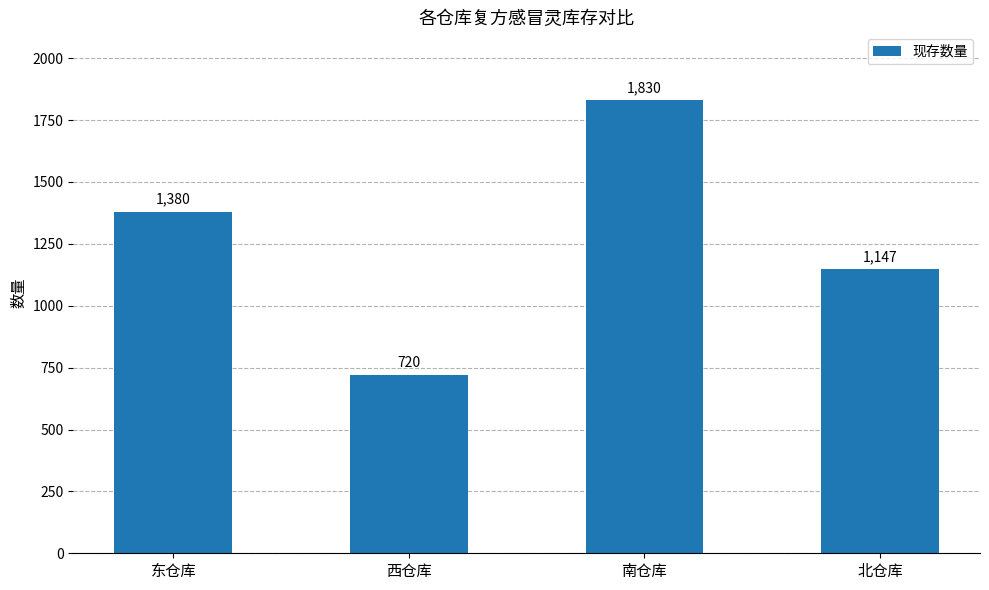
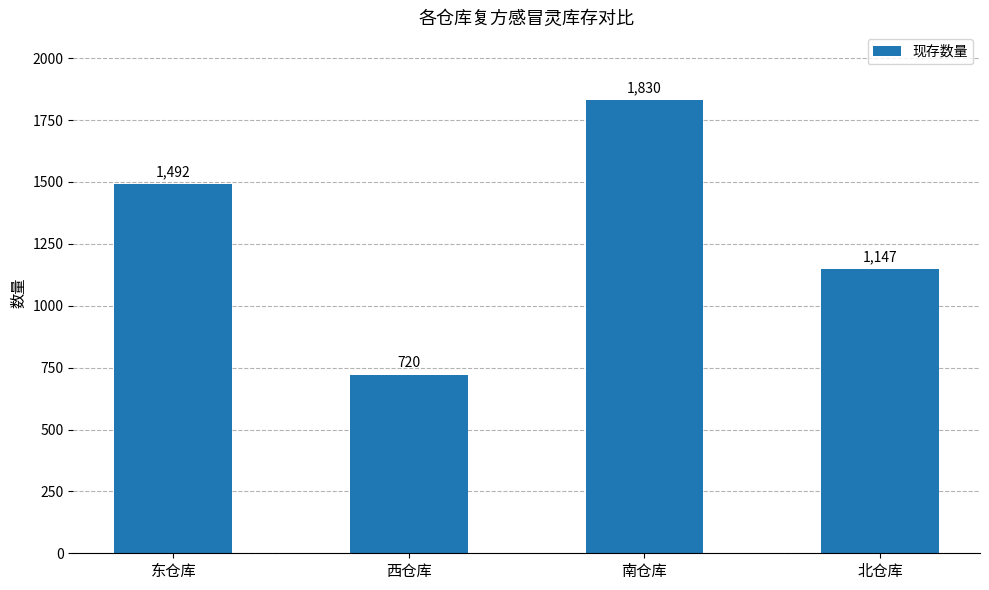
  {
-   "东仓库": "1,380",
+   "东仓库": "1,492",
    "西仓库": "720",
    "南仓库": "1,830",
    "北仓库": "1,147"
  }
